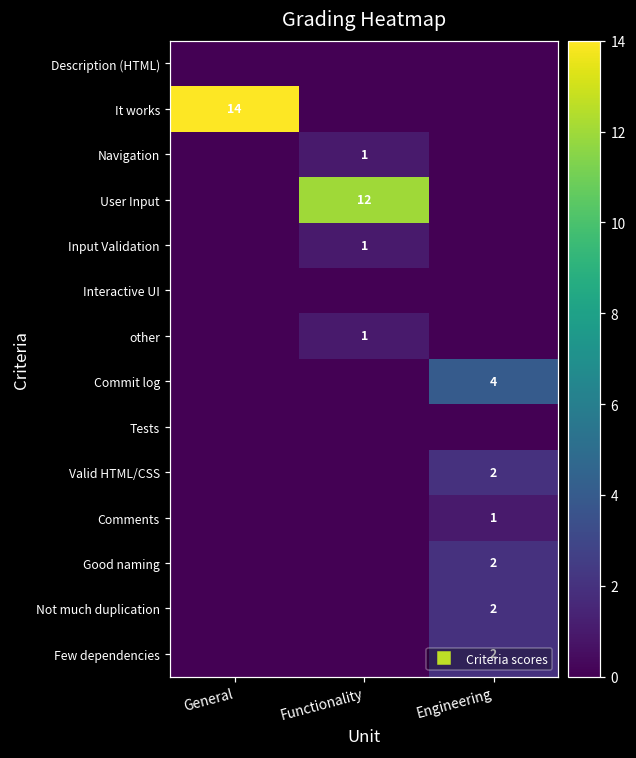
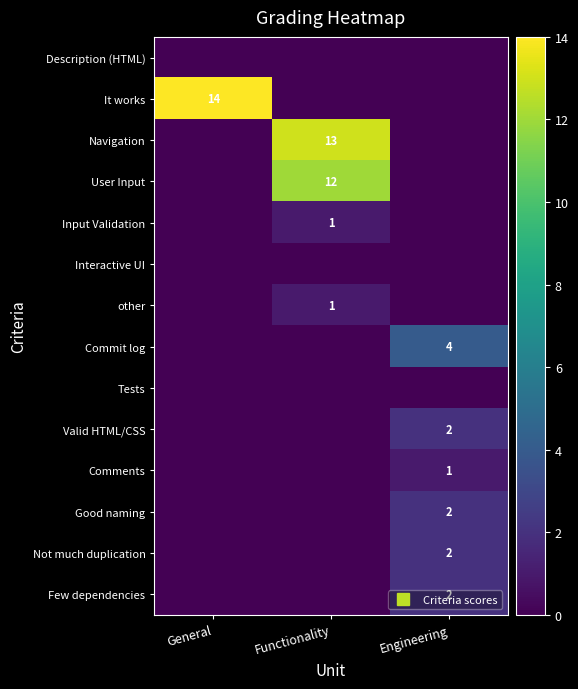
  {
    "It works": {
      "General": 14
    },
    "Navigation": {
-     "Functionality": 1
+     "Functionality": 13
    },
    "User Input": {
      "Functionality": 12
    },
    "Input Validation": {
      "Functionality": 1
    },
    "other": {
      "Functionality": 1
    },
    "Commit log": {
      "Engineering": 4
    },
    "Valid HTML/CSS": {
      "Engineering": 2
    },
    "Comments": {
      "Engineering": 1
    },
    "Good naming": {
      "Engineering": 2
    },
    "Not much duplication": {
      "Engineering": 2
    }
  }
